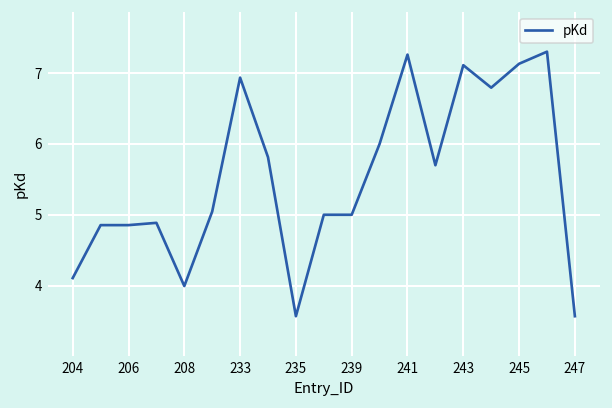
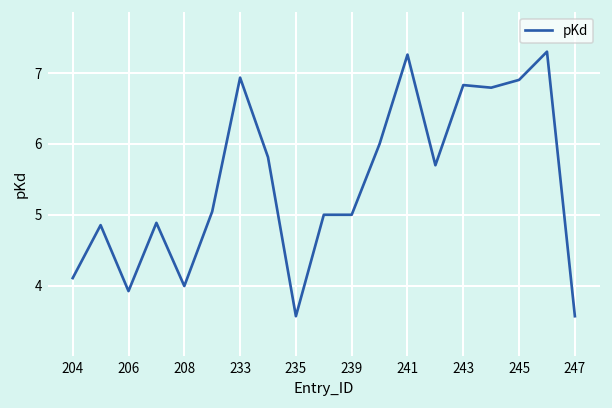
  {
    "204": 4.1,
-   "206": 4.9,
+   "206": 3.9,
    "208": 4.0,
    "233": 6.9,
    "235": 3.6,
    "239": 5.0,
    "241": 7.3,
-   "243": 7.1,
-   "245": 7.1,
+   "243": 6.8,
+   "245": 6.9,
    "247": 3.6
  }
